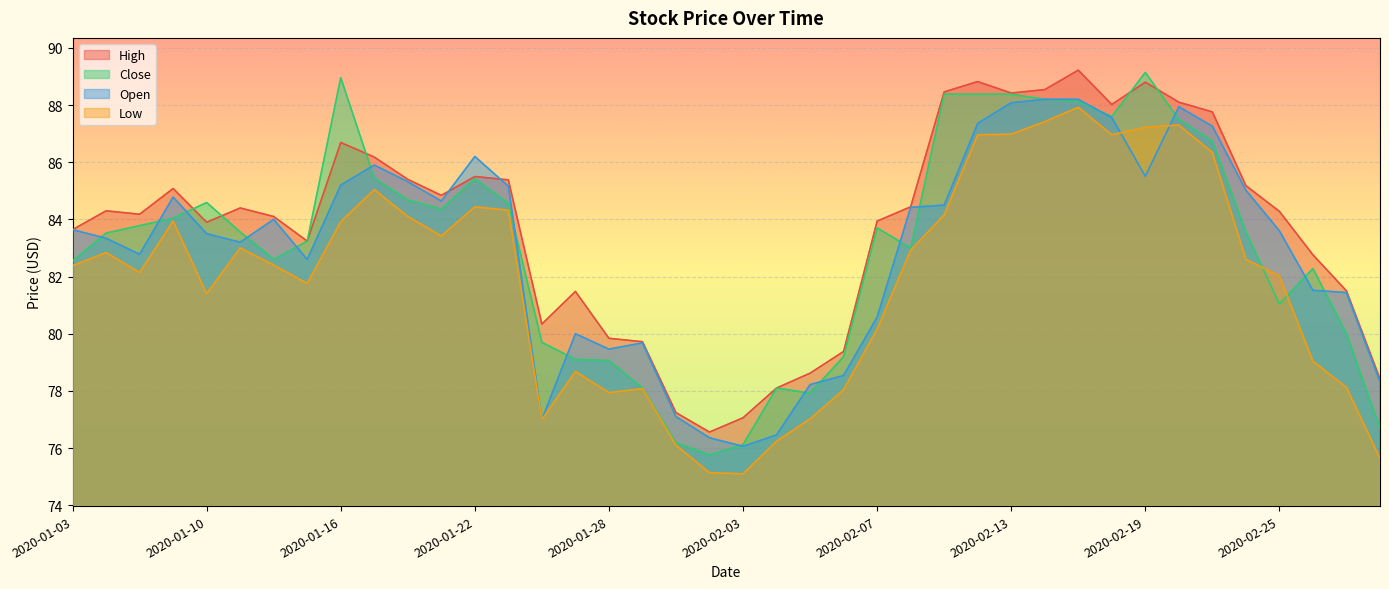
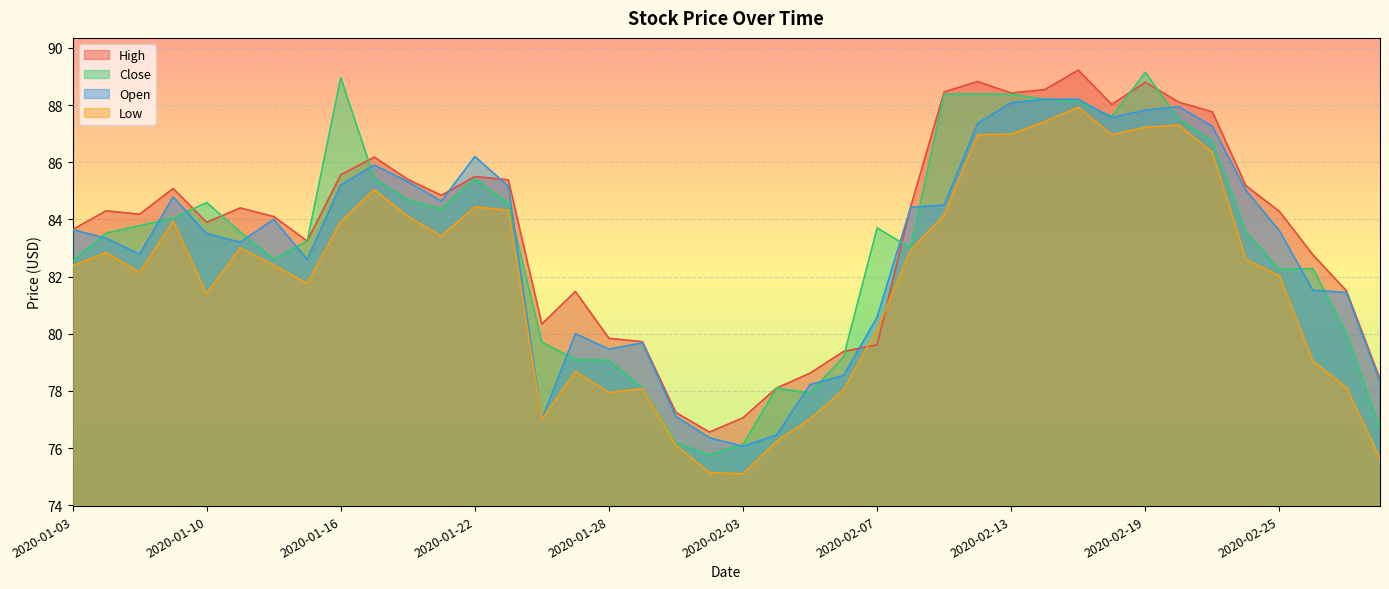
  {
    "High": {
      "2020-01-10": 83.9,
-     "2020-01-16": 86.7,
+     "2020-01-16": 85.6,
      "2020-01-28": 79.8,
      "2020-02-03": 77.1,
-     "2020-02-07": 83.9,
+     "2020-02-07": 79.6,
      "2020-02-19": 88.8,
      "2020-02-25": 84.3
    },
    "Close": {
      "2020-01-03": 82.5,
      "2020-01-10": 84.6,
      "2020-01-16": 89.0,
      "2020-01-28": 79.1,
      "2020-02-07": 83.7,
      "2020-02-19": 89.1,
-     "2020-02-25": 81.0
+     "2020-02-25": 82.2
    },
    "Open": {
      "2020-01-10": 83.5,
      "2020-01-16": 85.2,
      "2020-01-22": 86.2,
      "2020-01-28": 79.5,
      "2020-02-07": 80.6,
      "2020-02-13": 88.1,
-     "2020-02-19": 85.5,
+     "2020-02-19": 87.8,
      "2020-02-25": 83.6
    },
    "Low": {
      "2020-01-03": 82.4,
      "2020-01-10": 81.4,
      "2020-01-16": 83.9,
      "2020-01-22": 84.4,
      "2020-01-28": 77.9,
      "2020-02-03": 75.1,
      "2020-02-07": 80.2,
      "2020-02-13": 87.0,
      "2020-02-19": 87.2,
      "2020-02-25": 82.0
    }
  }
